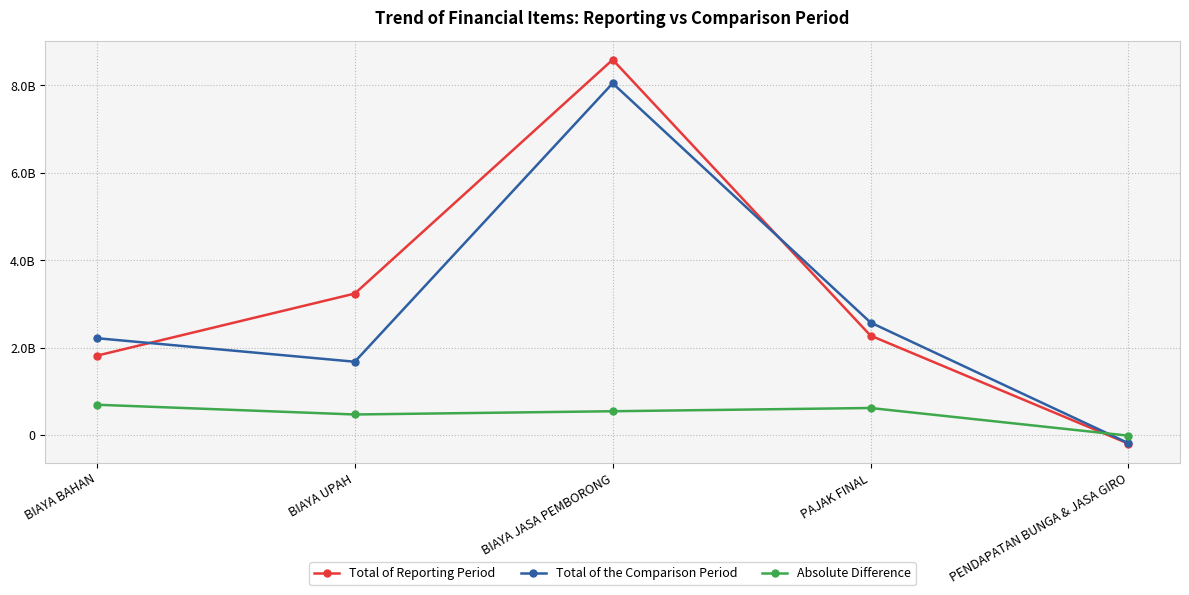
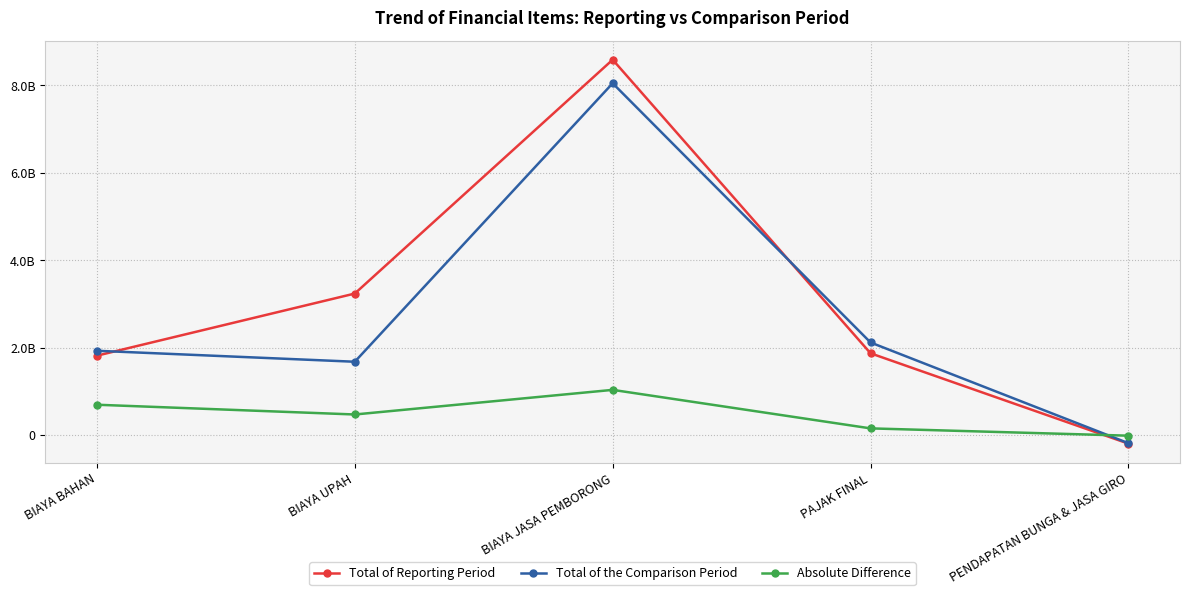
  {
    "Total of Reporting Period": {
      "BIAYA BAHAN": 1800000000,
      "BIAYA UPAH": 3200000000,
      "BIAYA JASA PEMBORONG": 8600000000,
-     "PAJAK FINAL": 2300000000
+     "PAJAK FINAL": 1900000000
    },
    "Total of the Comparison Period": {
-     "BIAYA BAHAN": 2200000000,
+     "BIAYA BAHAN": 1900000000,
      "BIAYA UPAH": 1700000000,
      "BIAYA JASA PEMBORONG": 8000000000,
-     "PAJAK FINAL": 2600000000
+     "PAJAK FINAL": 2100000000
    },
    "Absolute Difference": {
      "BIAYA BAHAN": 700000000,
      "BIAYA UPAH": 500000000,
-     "BIAYA JASA PEMBORONG": 500000000,
-     "PAJAK FINAL": 600000000,
+     "BIAYA JASA PEMBORONG": 1000000000,
+     "PAJAK FINAL": 200000000,
      "PENDAPATAN BUNGA & JASA GIRO": 0
    }
  }
